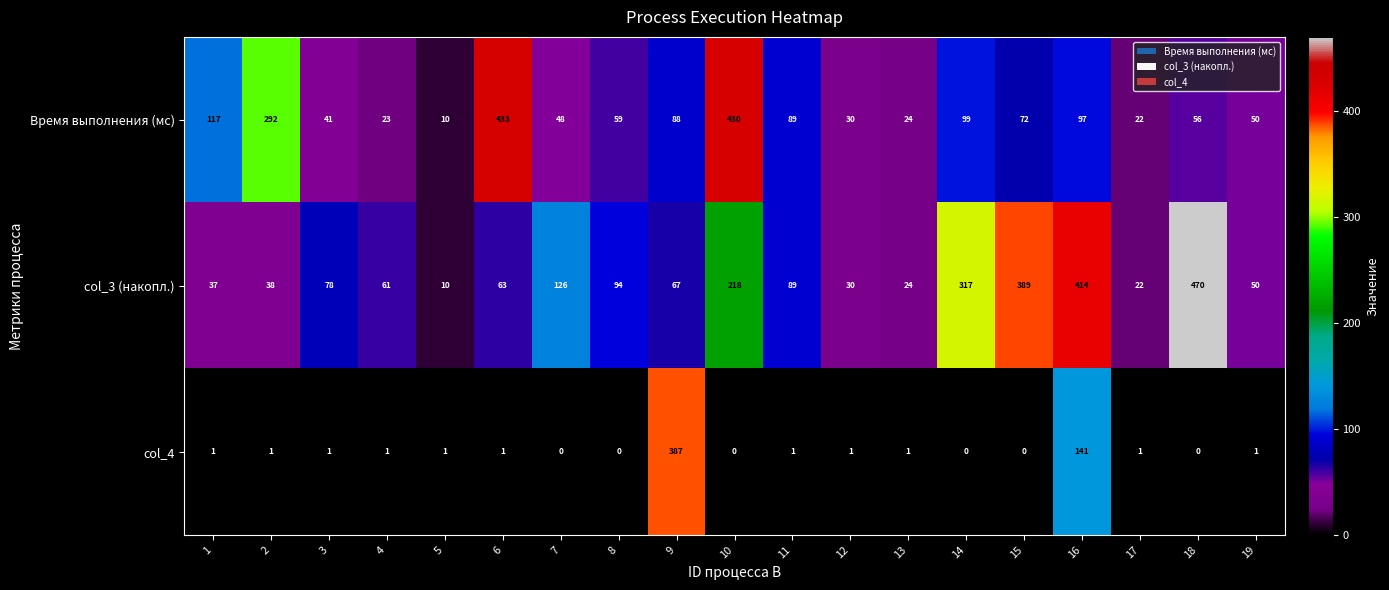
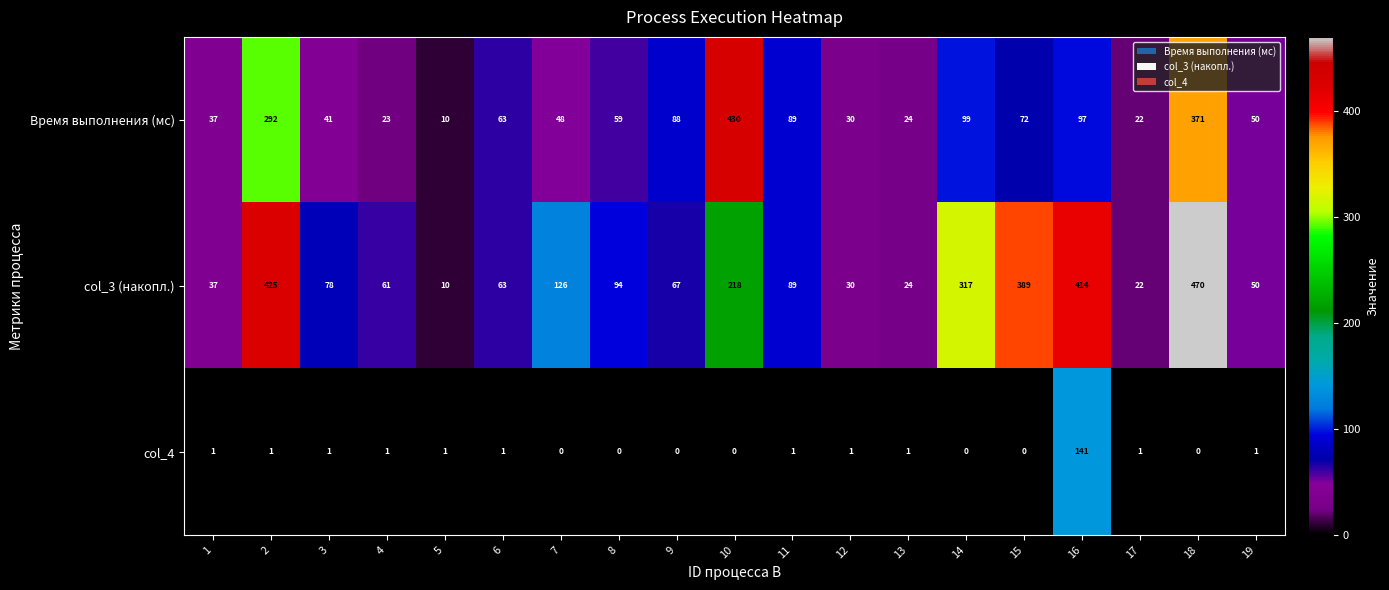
  {
    "Время выполнения (мс)": {
-     "1": 117,
+     "1": 37,
      "2": 292,
      "3": 41,
      "4": 23,
      "5": 10,
-     "6": 433,
+     "6": 63,
      "7": 48,
      "8": 59,
      "9": 88,
      "10": 430,
      "11": 89,
      "12": 30,
      "13": 24,
      "14": 99,
      "15": 72,
      "16": 97,
      "17": 22,
-     "18": 56,
+     "18": 371,
      "19": 50
    },
    "col_3 (накопл.)": {
      "1": 37,
-     "2": 38,
+     "2": 425,
      "3": 78,
      "4": 61,
      "5": 10,
      "6": 63,
      "7": 126,
      "8": 94,
      "9": 67,
      "10": 218,
      "11": 89,
      "12": 30,
      "13": 24,
      "14": 317,
      "15": 389,
      "16": 414,
      "17": 22,
      "18": 470,
      "19": 50
    },
    "col_4": {
      "1": 1,
      "2": 1,
      "3": 1,
      "4": 1,
      "5": 1,
      "6": 1,
      "7": 0,
      "8": 0,
-     "9": 387,
+     "9": 0,
      "10": 0,
      "11": 1,
      "12": 1,
      "13": 1,
      "14": 0,
      "15": 0,
      "16": 141,
      "17": 1,
      "18": 0,
      "19": 1
    }
  }
